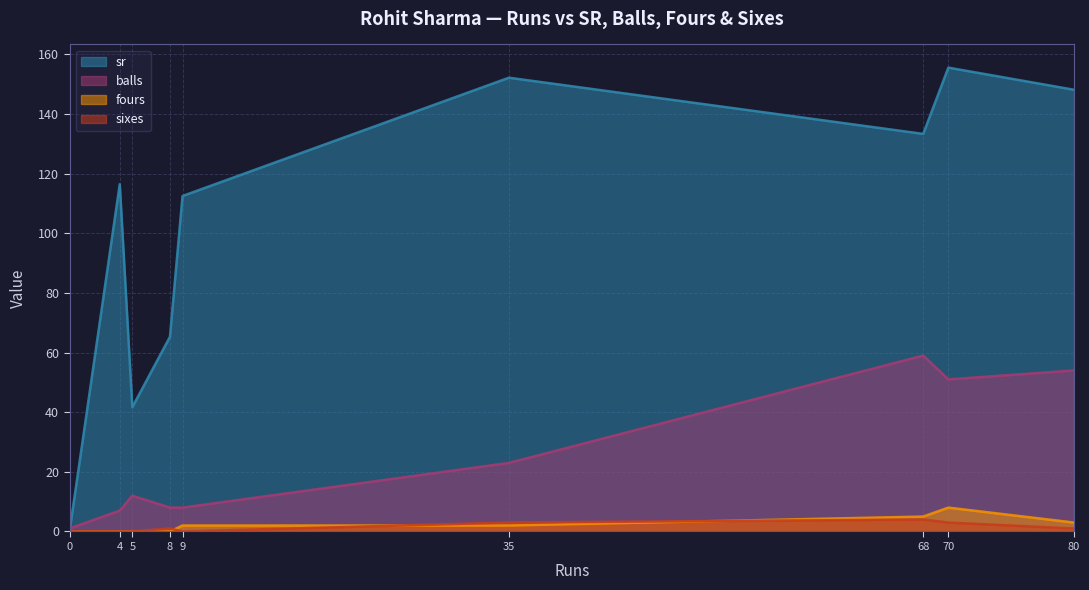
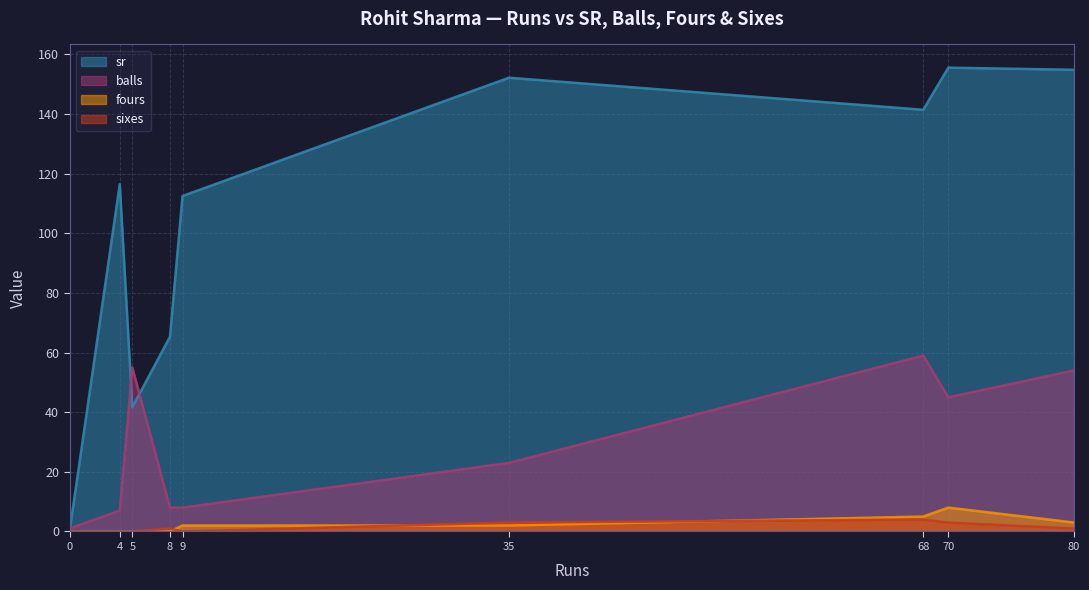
  {
    "sr": {
      "4": 116,
      "5": 42,
      "8": 65,
      "9": 113,
      "35": 152,
-     "68": 133,
+     "68": 141,
      "70": 156,
-     "80": 148
+     "80": 155
    },
    "balls": {
      "0": 1,
      "4": 7,
-     "5": 12,
+     "5": 55,
      "8": 8,
      "9": 8,
      "35": 23,
      "68": 59,
-     "70": 51,
+     "70": 45,
      "80": 54
    },
    "fours": {
      "8": 0,
      "9": 2,
      "35": 2,
      "68": 5,
      "70": 8,
      "80": 3
    },
    "sixes": {
      "8": 1,
      "9": 0,
      "35": 3,
      "68": 4,
      "70": 3,
      "80": 1
    }
  }
